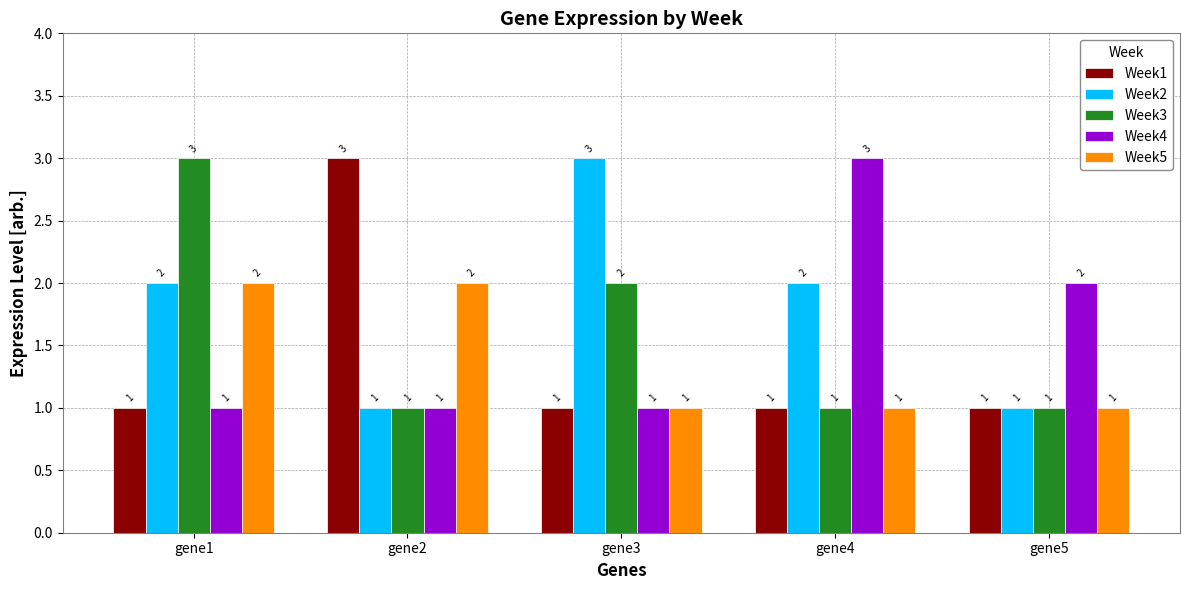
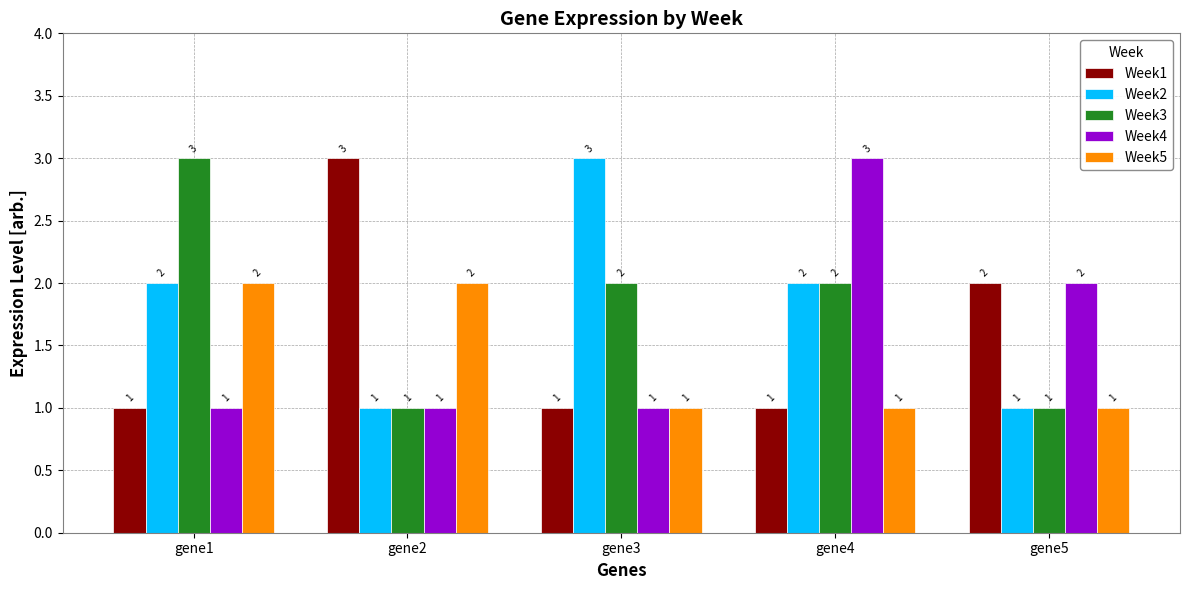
  {
    "Week1": {
      "gene1": 1,
      "gene2": 3,
      "gene3": 1,
      "gene4": 1,
-     "gene5": 1
+     "gene5": 2
    },
    "Week2": {
      "gene1": 2,
      "gene2": 1,
      "gene3": 3,
      "gene4": 2,
      "gene5": 1
    },
    "Week3": {
      "gene1": 3,
      "gene2": 1,
      "gene3": 2,
-     "gene4": 1,
+     "gene4": 2,
      "gene5": 1
    },
    "Week4": {
      "gene1": 1,
      "gene2": 1,
      "gene3": 1,
      "gene4": 3,
      "gene5": 2
    },
    "Week5": {
      "gene1": 2,
      "gene2": 2,
      "gene3": 1,
      "gene4": 1,
      "gene5": 1
    }
  }
